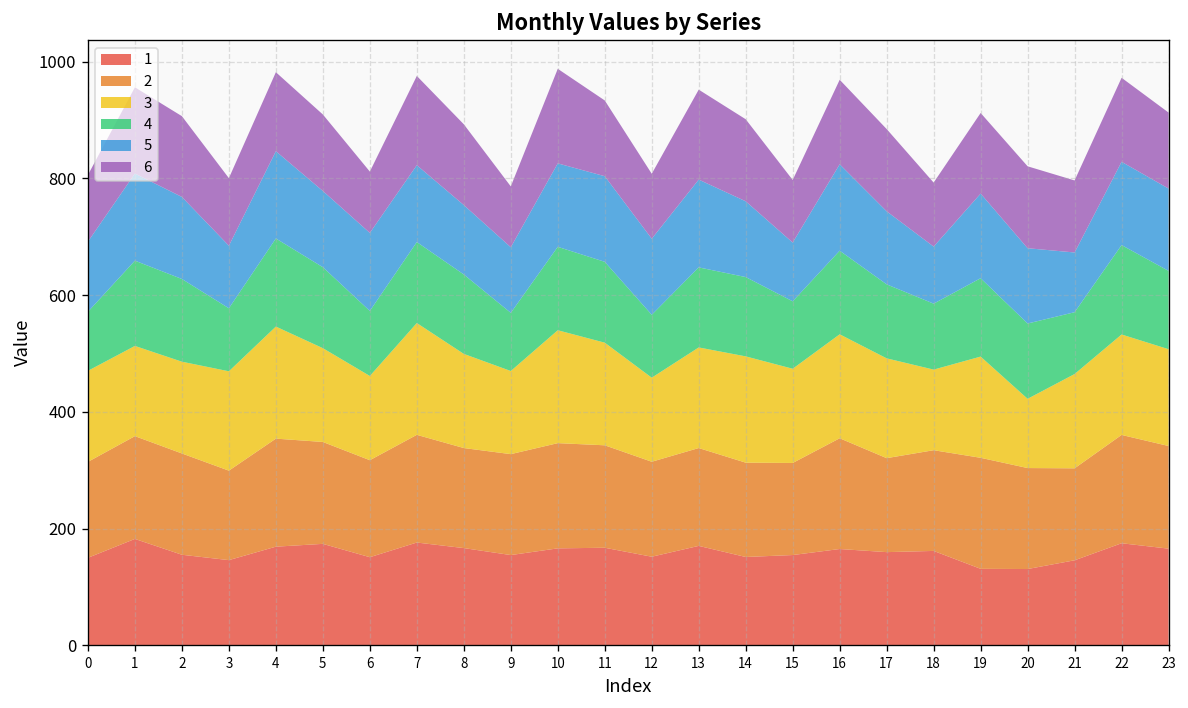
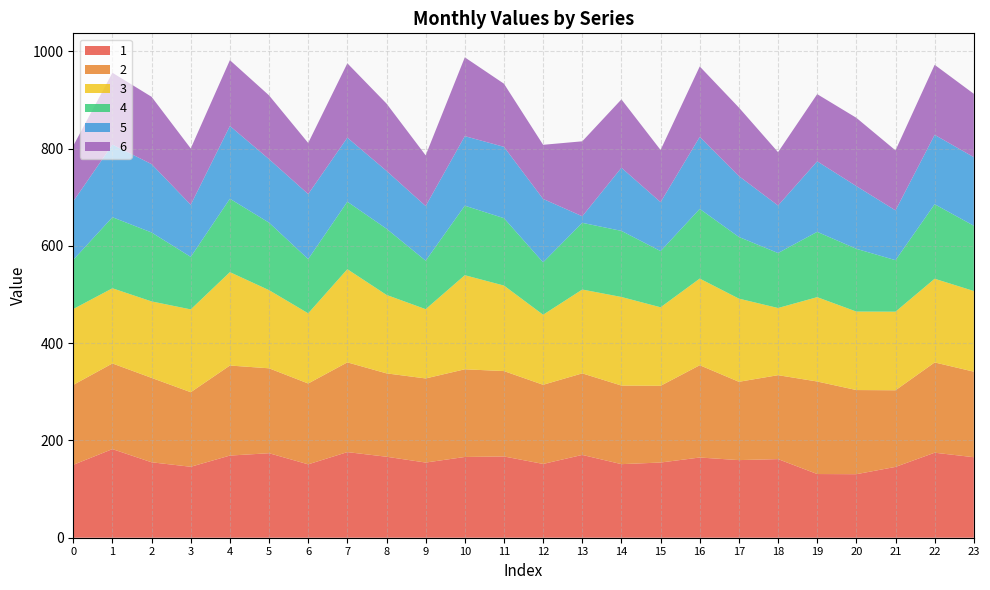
  {
    "3": {
      "0": 160,
      "1": 150,
      "2": 160,
      "3": 170,
      "4": 190,
      "5": 160,
      "6": 140,
      "7": 190,
      "8": 160,
      "9": 140,
      "10": 190,
      "11": 180,
      "12": 140,
      "13": 170,
      "14": 180,
      "15": 160,
      "16": 180,
      "17": 170,
      "18": 140,
      "19": 170,
-     "20": 120,
+     "20": 160,
      "21": 160,
      "22": 170,
      "23": 170
    },
    "4": {
      "0": 100,
      "1": 150,
      "2": 140,
      "3": 110,
      "4": 150,
      "5": 140,
      "6": 110,
      "7": 140,
      "8": 140,
      "9": 100,
      "10": 140,
      "11": 140,
      "12": 110,
      "13": 140,
      "14": 140,
      "15": 120,
      "16": 140,
      "17": 130,
      "18": 110,
      "19": 130,
      "20": 130,
      "21": 110,
      "22": 150,
      "23": 130
    },
    "5": {
      "0": 120,
      "2": 140,
      "3": 110,
      "4": 150,
      "5": 130,
      "6": 130,
      "7": 130,
      "8": 120,
      "9": 110,
      "10": 140,
      "11": 150,
      "12": 130,
-     "13": 150,
+     "13": 10,
      "14": 130,
      "15": 100,
      "16": 150,
      "17": 130,
      "18": 100,
      "19": 150,
      "20": 130,
      "21": 100,
      "22": 140,
      "23": 140
    },
    "6": {
      "0": 110,
      "2": 140,
      "3": 120,
      "4": 140,
      "5": 130,
      "6": 110,
      "7": 150,
      "8": 140,
      "9": 100,
      "10": 160,
      "11": 130,
      "12": 110,
      "13": 150,
      "14": 140,
      "15": 110,
      "16": 140,
      "17": 140,
      "18": 110,
      "19": 140,
      "20": 140,
      "21": 120,
      "22": 140,
      "23": 130
    }
  }
